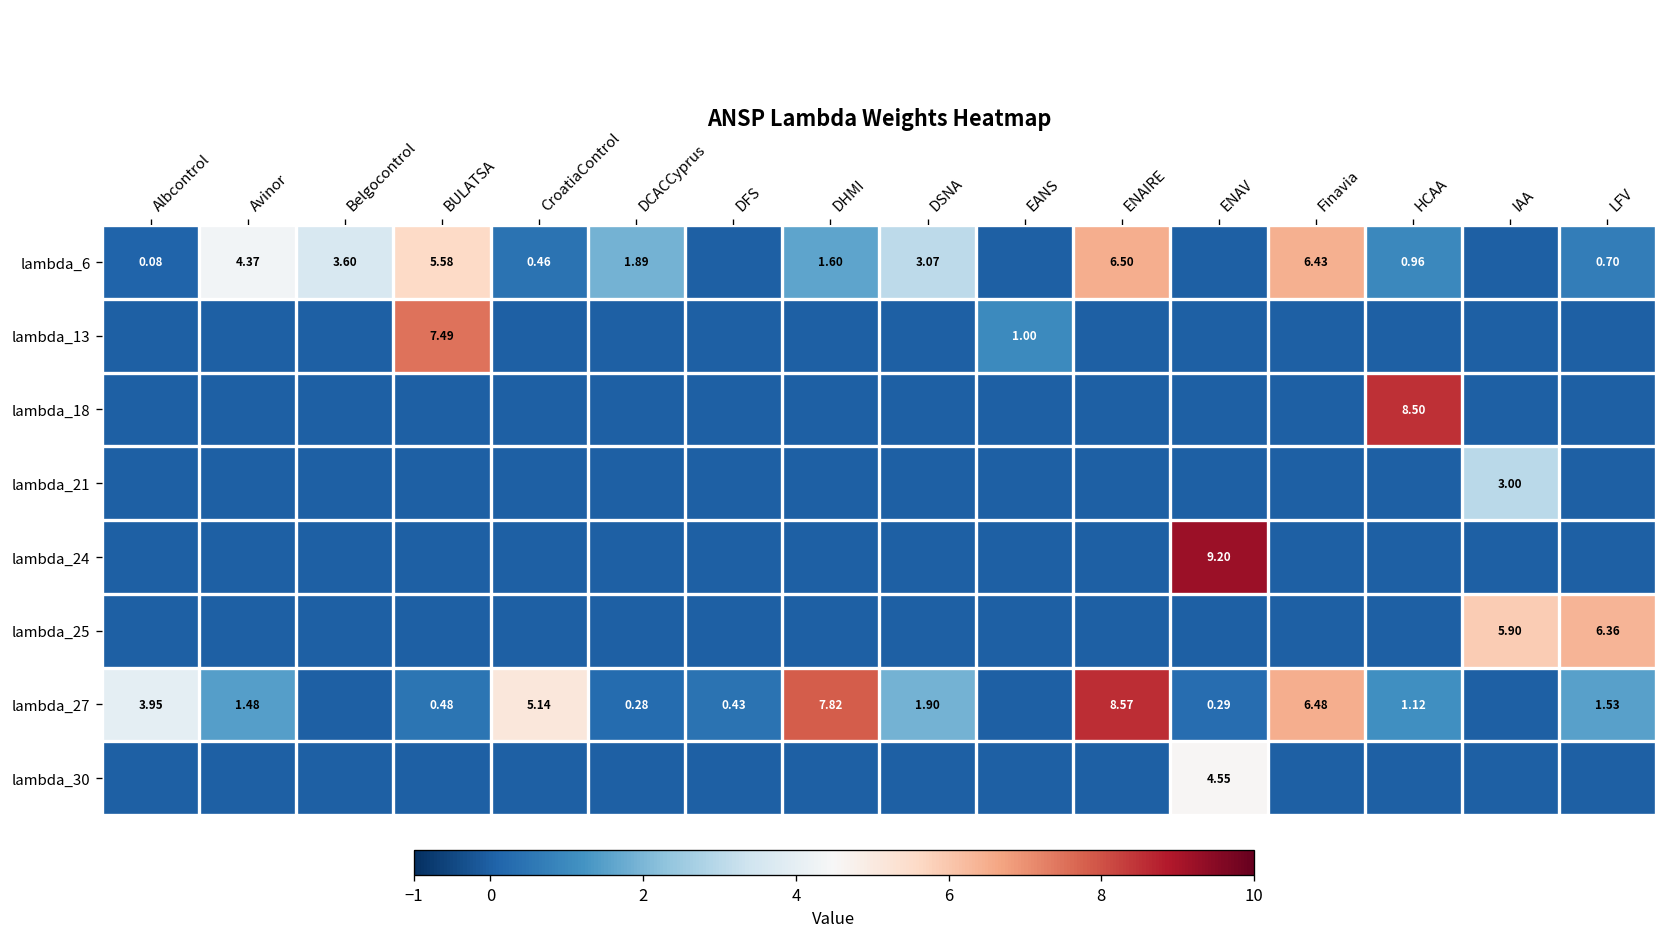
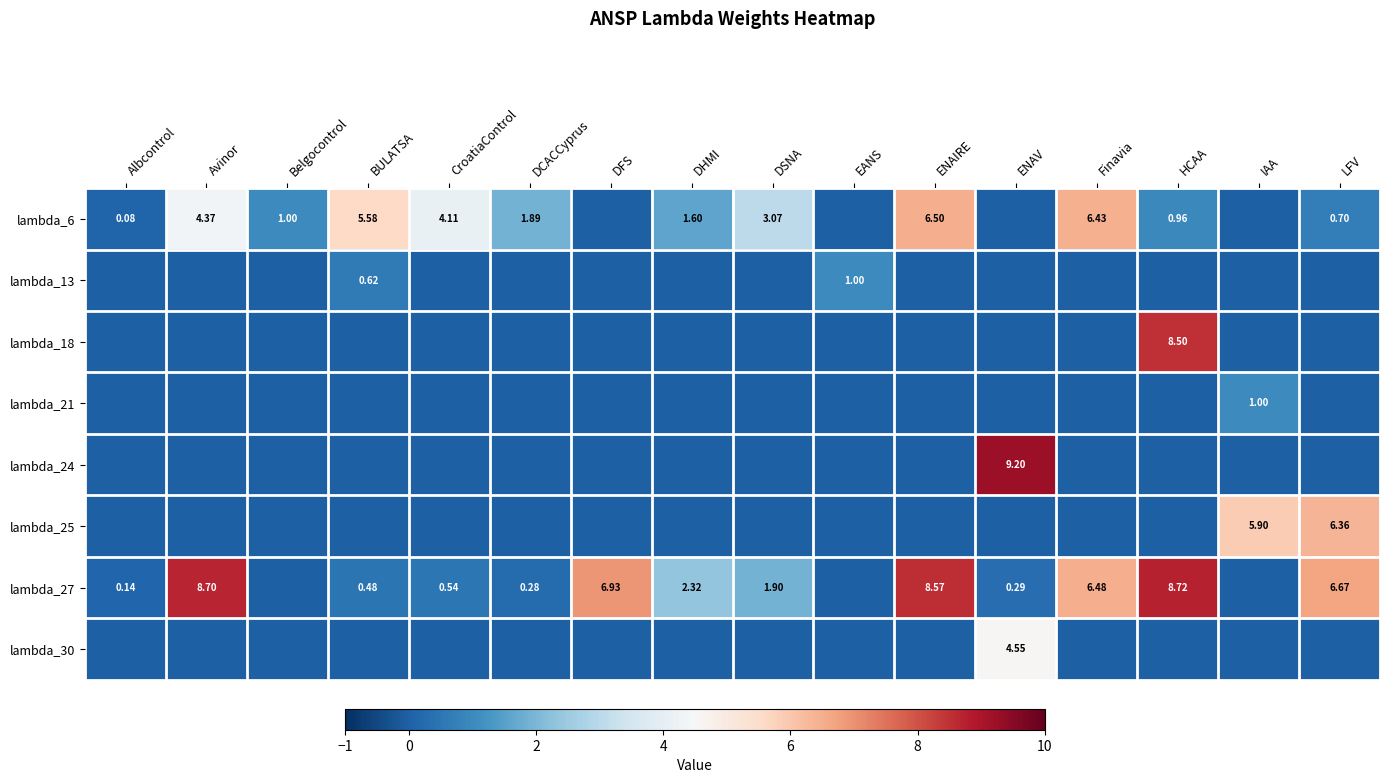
  {
    "lambda_6": {
      "Albcontrol": 0.08,
      "Avinor": 4.37,
-     "Belgocontrol": 3.60,
+     "Belgocontrol": 1.00,
      "BULATSA": 5.58,
-     "CroatiaControl": 0.46,
+     "CroatiaControl": 4.11,
      "DCACCyprus": 1.89,
      "DHMI": 1.60,
      "DSNA": 3.07,
      "ENAIRE": 6.50,
      "Finavia": 6.43,
      "HCAA": 0.96,
      "LFV": 0.70
    },
    "lambda_13": {
-     "BULATSA": 7.49,
+     "BULATSA": 0.62,
      "EANS": 1.00
    },
    "lambda_18": {
      "HCAA": 8.50
    },
    "lambda_21": {
-     "IAA": 3.00
+     "IAA": 1.00
    },
    "lambda_24": {
      "ENAV": 9.20
    },
    "lambda_25": {
      "IAA": 5.90,
      "LFV": 6.36
    },
    "lambda_27": {
-     "Albcontrol": 3.95,
-     "Avinor": 1.48,
+     "Albcontrol": 0.14,
+     "Avinor": 8.70,
      "BULATSA": 0.48,
-     "CroatiaControl": 5.14,
+     "CroatiaControl": 0.54,
      "DCACCyprus": 0.28,
-     "DFS": 0.43,
-     "DHMI": 7.82,
+     "DFS": 6.93,
+     "DHMI": 2.32,
      "DSNA": 1.90,
      "ENAIRE": 8.57,
      "ENAV": 0.29,
      "Finavia": 6.48,
-     "HCAA": 1.12,
-     "LFV": 1.53
+     "HCAA": 8.72,
+     "LFV": 6.67
    },
    "lambda_30": {
      "ENAV": 4.55
    }
  }
